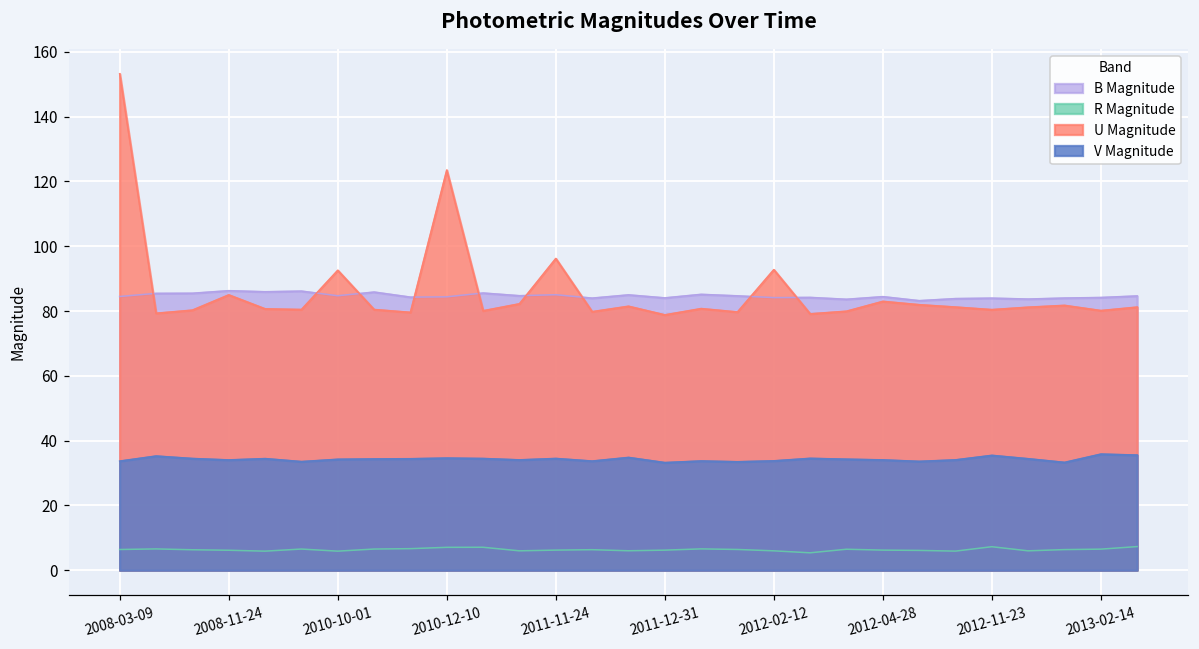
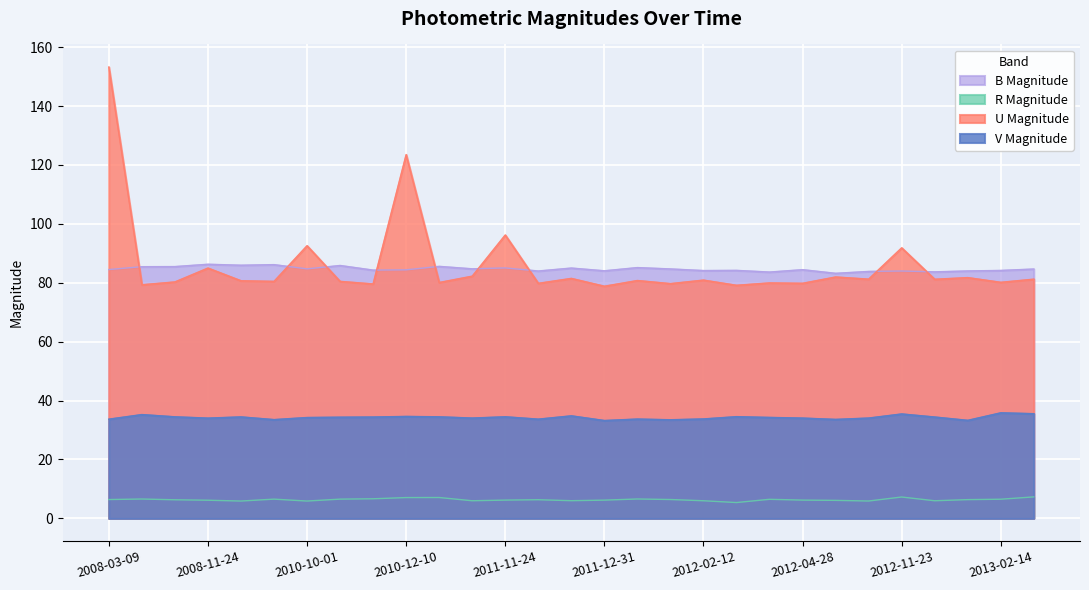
  {
    "B Magnitude": {
      "2008-03-09": 85,
      "2008-11-24": 86,
      "2010-10-01": 85,
      "2010-12-10": 84,
      "2011-11-24": 85,
      "2011-12-31": 84,
      "2012-02-12": 84,
      "2012-04-28": 84,
      "2012-11-23": 84,
      "2013-02-14": 84
    },
    "R Magnitude": {
      "2008-03-09": 6,
      "2008-11-24": 6,
      "2010-10-01": 6,
      "2010-12-10": 7,
      "2011-11-24": 6,
      "2011-12-31": 6,
      "2012-02-12": 6,
      "2012-04-28": 6,
      "2012-11-23": 7,
      "2013-02-14": 7
    },
    "U Magnitude": {
      "2008-03-09": 153,
      "2008-11-24": 85,
      "2010-10-01": 93,
      "2010-12-10": 124,
      "2011-11-24": 96,
      "2011-12-31": 79,
-     "2012-02-12": 93,
-     "2012-04-28": 83,
-     "2012-11-23": 80,
+     "2012-02-12": 81,
+     "2012-04-28": 80,
+     "2012-11-23": 92,
      "2013-02-14": 80
    },
    "V Magnitude": {
      "2008-03-09": 34,
      "2008-11-24": 34,
      "2010-10-01": 34,
      "2010-12-10": 35,
      "2011-11-24": 35,
      "2011-12-31": 33,
      "2012-02-12": 34,
      "2012-04-28": 34,
      "2012-11-23": 35,
      "2013-02-14": 36
    }
  }
